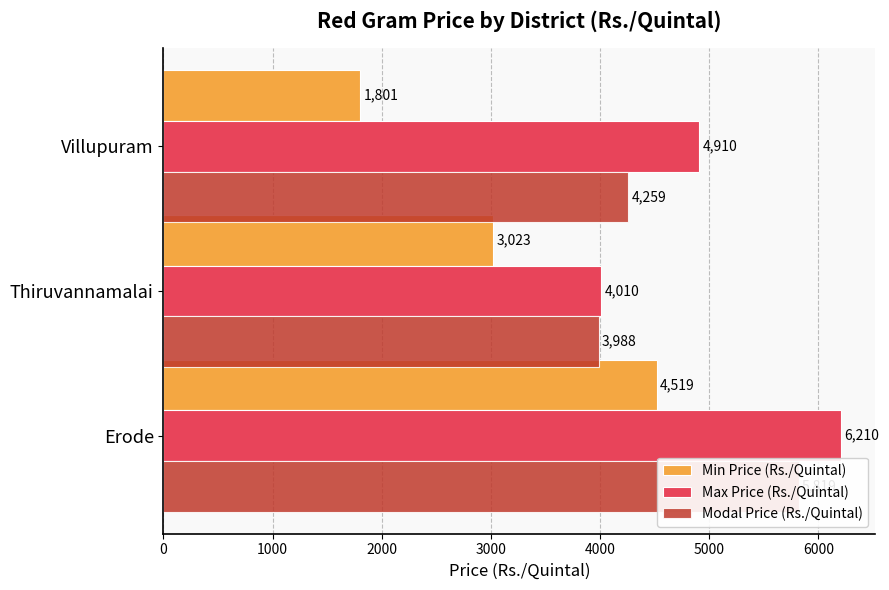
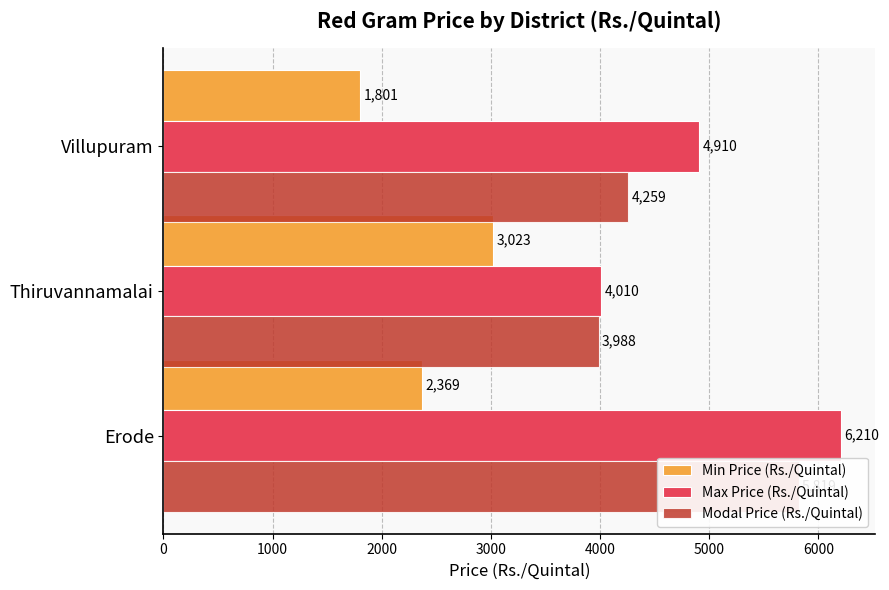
  {
    "Min Price (Rs./Quintal)": {
      "Villupuram": "1,801",
      "Thiruvannamalai": "3,023",
-     "Erode": "4,519"
+     "Erode": "2,369"
    }
  }
